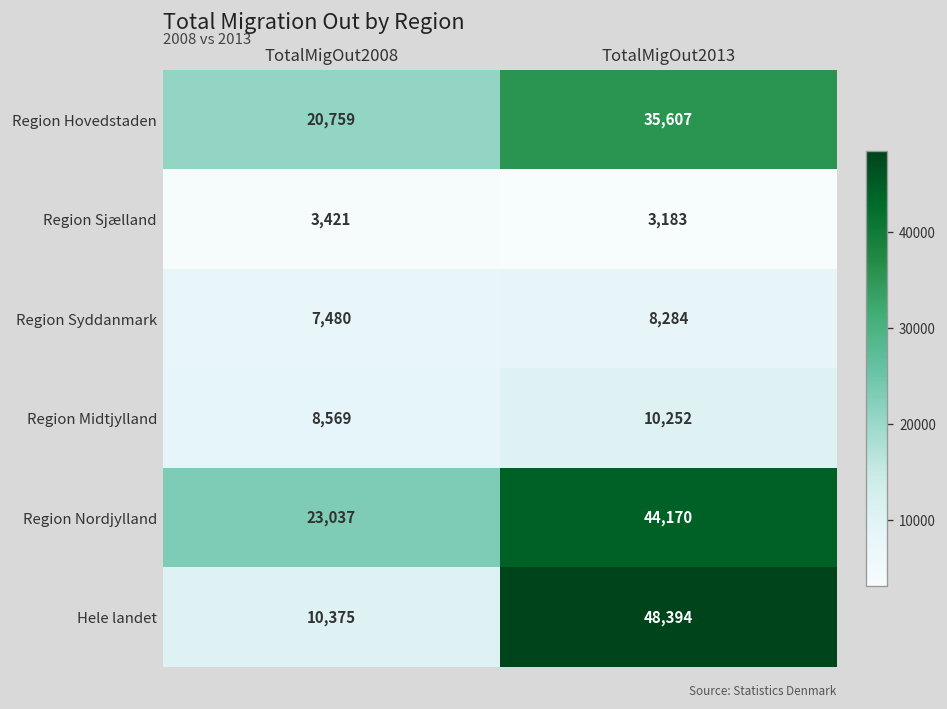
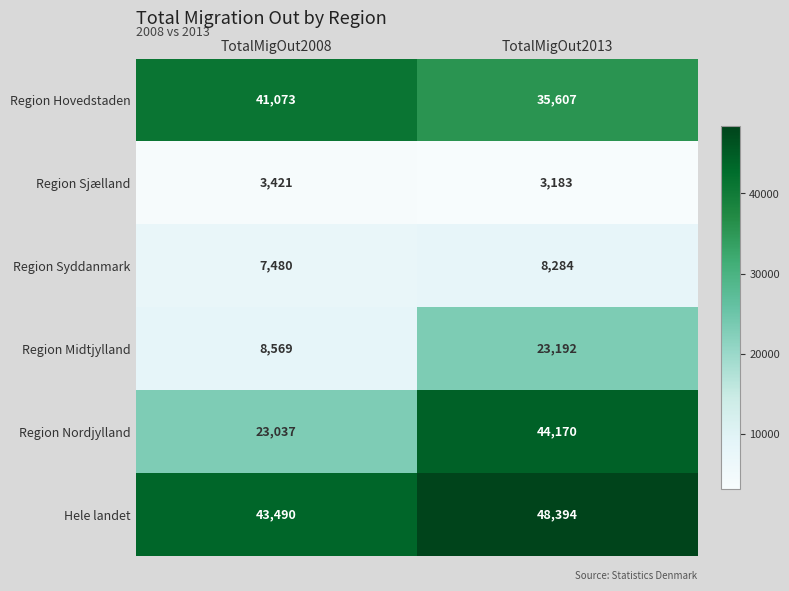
  {
    "Region Hovedstaden": {
-     "TotalMigOut2008": "20,759",
+     "TotalMigOut2008": "41,073",
      "TotalMigOut2013": "35,607"
    },
    "Region Sjælland": {
      "TotalMigOut2008": "3,421",
      "TotalMigOut2013": "3,183"
    },
    "Region Syddanmark": {
      "TotalMigOut2008": "7,480",
      "TotalMigOut2013": "8,284"
    },
    "Region Midtjylland": {
      "TotalMigOut2008": "8,569",
-     "TotalMigOut2013": "10,252"
+     "TotalMigOut2013": "23,192"
    },
    "Region Nordjylland": {
      "TotalMigOut2008": "23,037",
      "TotalMigOut2013": "44,170"
    },
    "Hele landet": {
-     "TotalMigOut2008": "10,375",
+     "TotalMigOut2008": "43,490",
      "TotalMigOut2013": "48,394"
    }
  }
